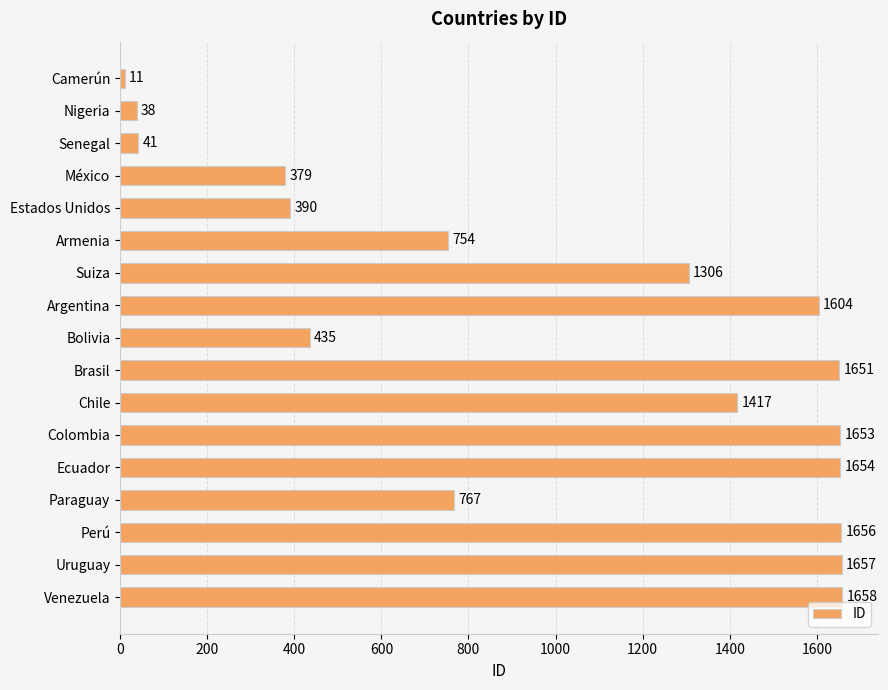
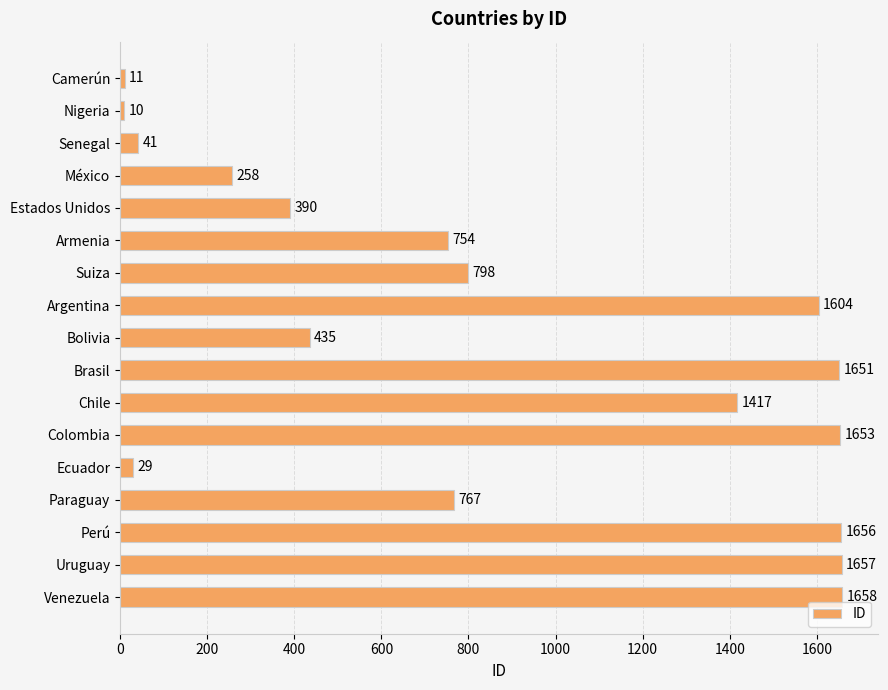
  {
    "Camerún": 11,
-   "Nigeria": 38,
+   "Nigeria": 10,
    "Senegal": 41,
-   "México": 379,
+   "México": 258,
    "Estados Unidos": 390,
    "Armenia": 754,
-   "Suiza": 1306,
+   "Suiza": 798,
    "Argentina": 1604,
    "Bolivia": 435,
    "Brasil": 1651,
    "Chile": 1417,
    "Colombia": 1653,
-   "Ecuador": 1654,
+   "Ecuador": 29,
    "Paraguay": 767,
    "Perú": 1656,
    "Uruguay": 1657
  }
